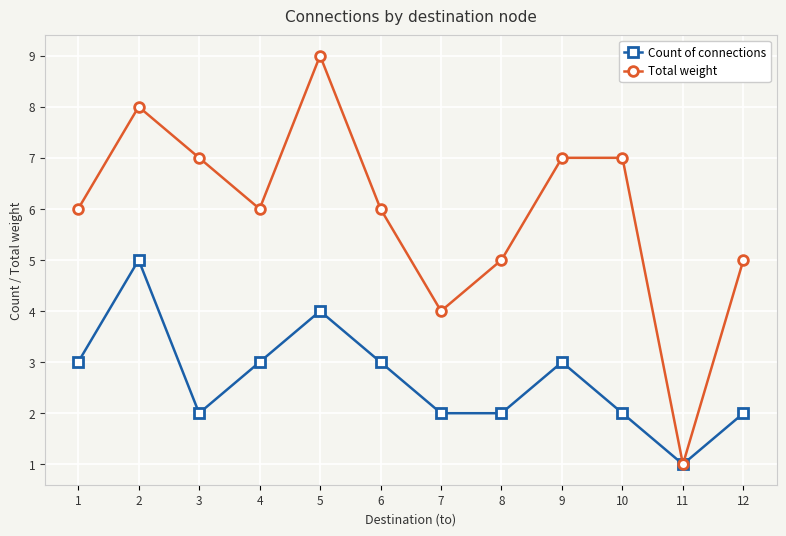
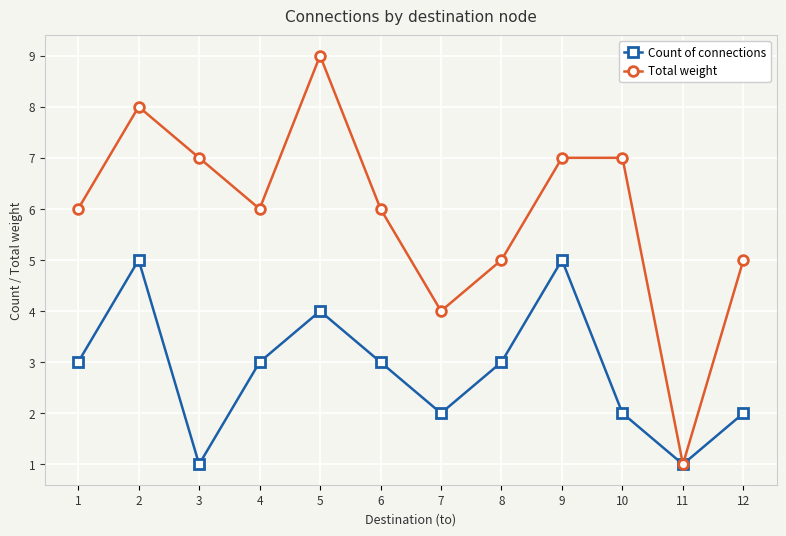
  {
    "Count of connections": {
      "1": 3,
      "2": 5,
-     "3": 2,
+     "3": 1,
      "4": 3,
      "5": 4,
      "6": 3,
      "7": 2,
-     "8": 2,
-     "9": 3,
+     "8": 3,
+     "9": 5,
      "10": 2,
      "12": 2
    },
    "Total weight": {
      "1": 6,
      "2": 8,
      "3": 7,
      "4": 6,
      "5": 9,
      "6": 6,
      "7": 4,
      "8": 5,
      "9": 7,
      "10": 7,
      "12": 5
    }
  }
